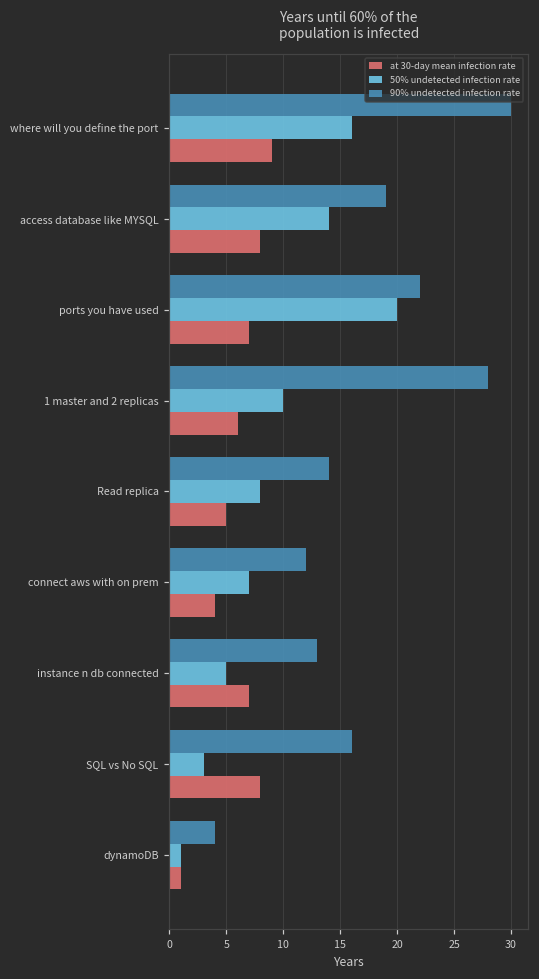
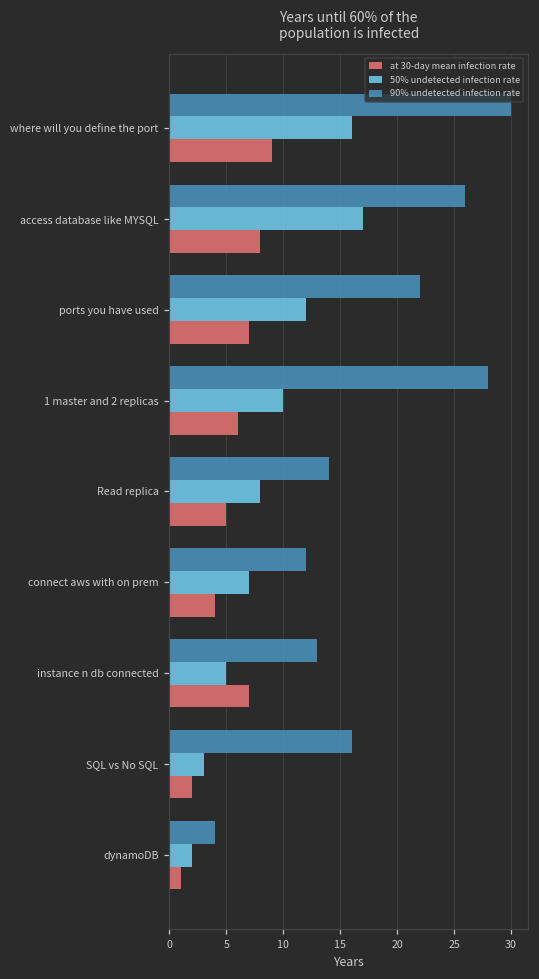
  {
    "at 30-day mean infection rate": {
      "where will you define the port": 9,
      "access database like MYSQL": 8,
      "ports you have used": 7,
      "1 master and 2 replicas": 6,
      "Read replica": 5,
      "connect aws with on prem": 4,
      "instance n db connected": 7,
-     "SQL vs No SQL": 8,
+     "SQL vs No SQL": 2,
      "dynamoDB": 1
    },
    "50% undetected infection rate": {
      "where will you define the port": 16,
-     "access database like MYSQL": 14,
-     "ports you have used": 20,
+     "access database like MYSQL": 17,
+     "ports you have used": 12,
      "1 master and 2 replicas": 10,
      "Read replica": 8,
      "connect aws with on prem": 7,
      "instance n db connected": 5,
      "SQL vs No SQL": 3,
-     "dynamoDB": 1
+     "dynamoDB": 2
    },
    "90% undetected infection rate": {
      "where will you define the port": 30,
-     "access database like MYSQL": 19,
+     "access database like MYSQL": 26,
      "ports you have used": 22,
      "1 master and 2 replicas": 28,
      "Read replica": 14,
      "connect aws with on prem": 12,
      "instance n db connected": 13,
      "SQL vs No SQL": 16,
      "dynamoDB": 4
    }
  }
